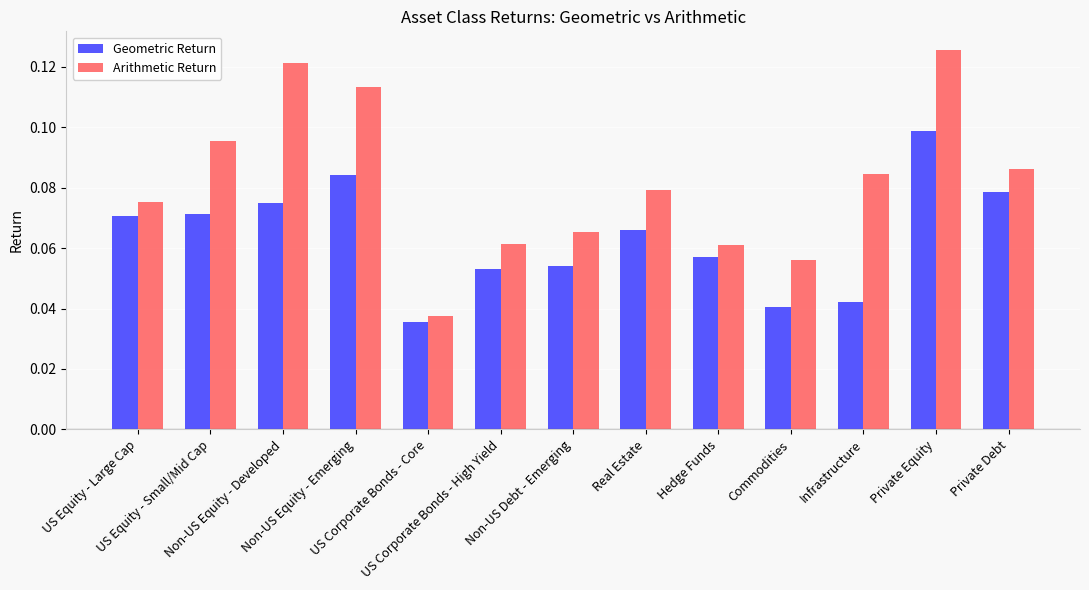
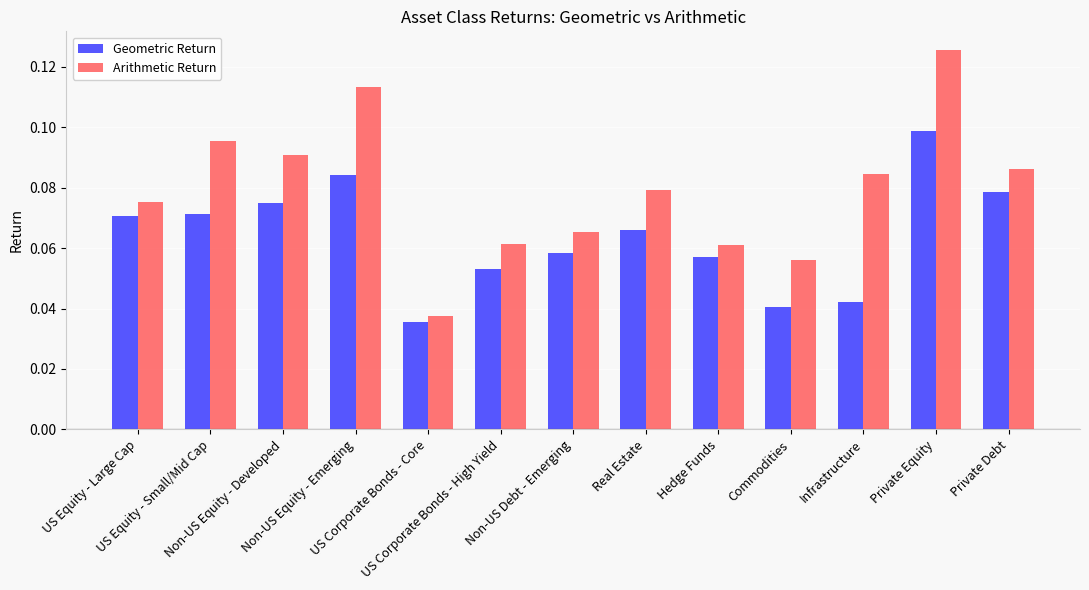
  {
    "Geometric Return": {
      "US Equity - Large Cap": 0.071,
      "US Equity - Small/Mid Cap": 0.071,
      "Non-US Equity - Developed": 0.075,
      "Non-US Equity - Emerging": 0.084,
      "US Corporate Bonds - Core": 0.036,
      "US Corporate Bonds - High Yield": 0.053,
-     "Non-US Debt - Emerging": 0.054,
+     "Non-US Debt - Emerging": 0.059,
      "Real Estate": 0.066,
      "Hedge Funds": 0.057,
      "Commodities": 0.040,
      "Infrastructure": 0.042,
      "Private Equity": 0.099,
      "Private Debt": 0.079
    },
    "Arithmetic Return": {
      "US Equity - Large Cap": 0.075,
      "US Equity - Small/Mid Cap": 0.095,
-     "Non-US Equity - Developed": 0.121,
+     "Non-US Equity - Developed": 0.091,
      "Non-US Equity - Emerging": 0.113,
      "US Corporate Bonds - Core": 0.037,
      "US Corporate Bonds - High Yield": 0.061,
      "Non-US Debt - Emerging": 0.065,
      "Real Estate": 0.079,
      "Hedge Funds": 0.061,
      "Commodities": 0.056,
      "Infrastructure": 0.085,
      "Private Equity": 0.125,
      "Private Debt": 0.086
    }
  }
